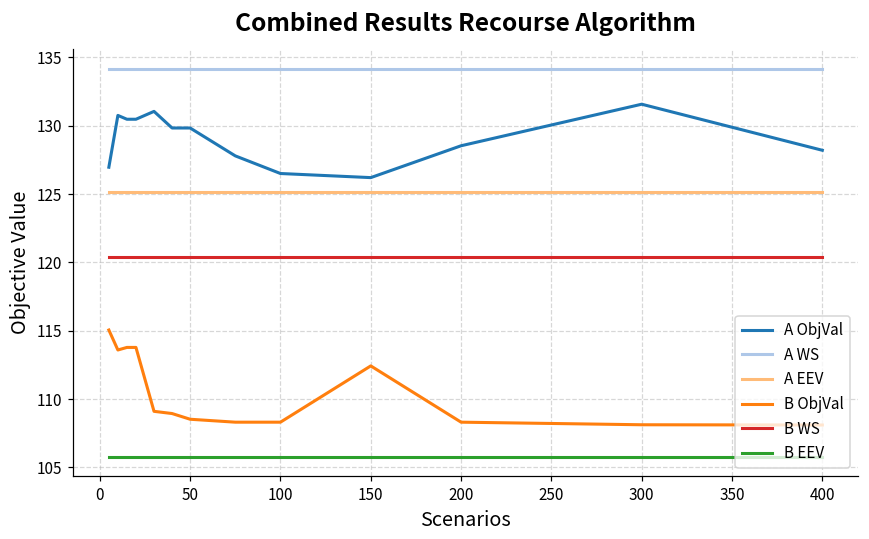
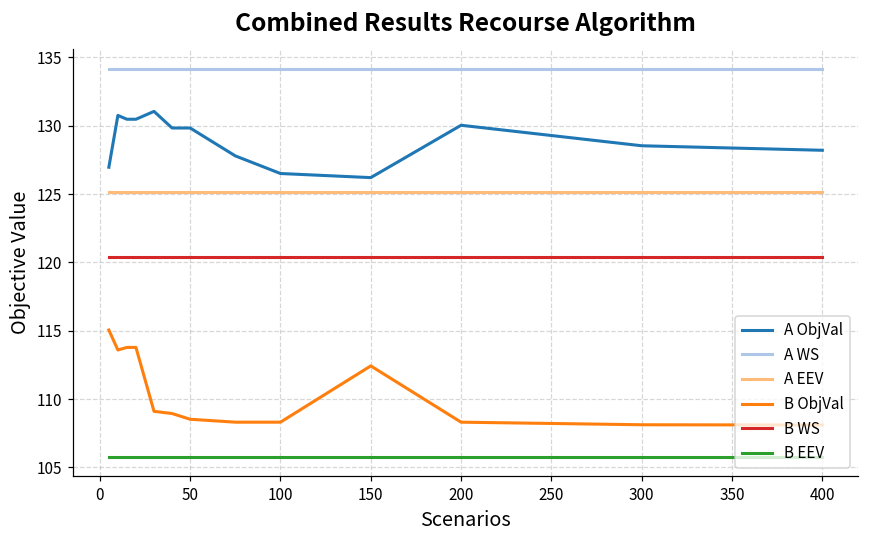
  {
    "A ObjVal": {
      "50": 129.8,
      "100": 126.5,
      "150": 126.2,
-     "200": 128.5,
-     "300": 131.6,
+     "200": 130.0,
+     "300": 128.5,
      "400": 128.2
    },
    "A WS": {
      "50": 134.2,
      "100": 134.2,
      "150": 134.2,
      "200": 134.2,
      "300": 134.2,
      "400": 134.2
    },
    "A EEV": {
      "50": 125.2,
      "100": 125.2,
      "150": 125.2,
      "200": 125.2,
      "300": 125.2,
      "400": 125.2
    },
    "B ObjVal": {
      "50": 108.5,
      "100": 108.3,
      "150": 112.4,
      "200": 108.3,
      "300": 108.1
    },
    "B WS": {
      "50": 120.4,
      "100": 120.4,
      "150": 120.4,
      "200": 120.4,
      "300": 120.4,
      "400": 120.4
    },
    "B EEV": {
      "50": 105.8,
      "100": 105.8,
      "150": 105.8,
      "200": 105.8,
      "300": 105.8
    }
  }
